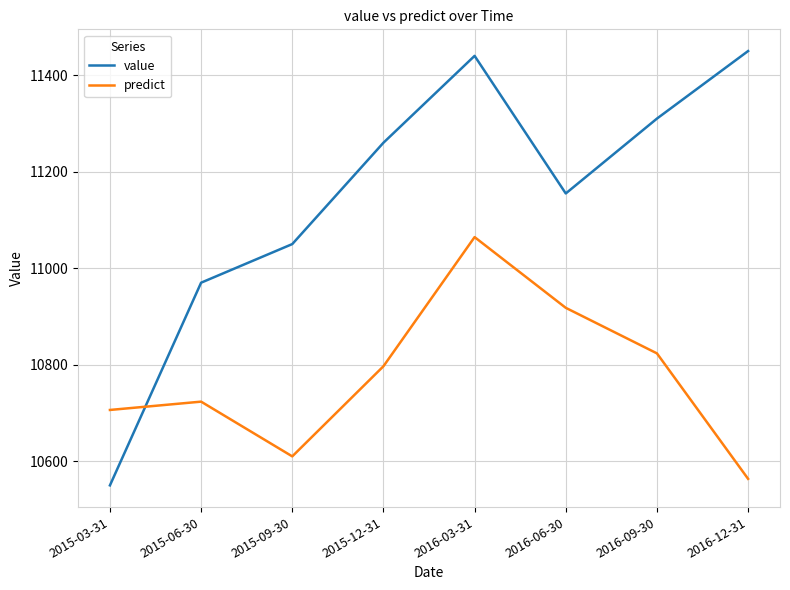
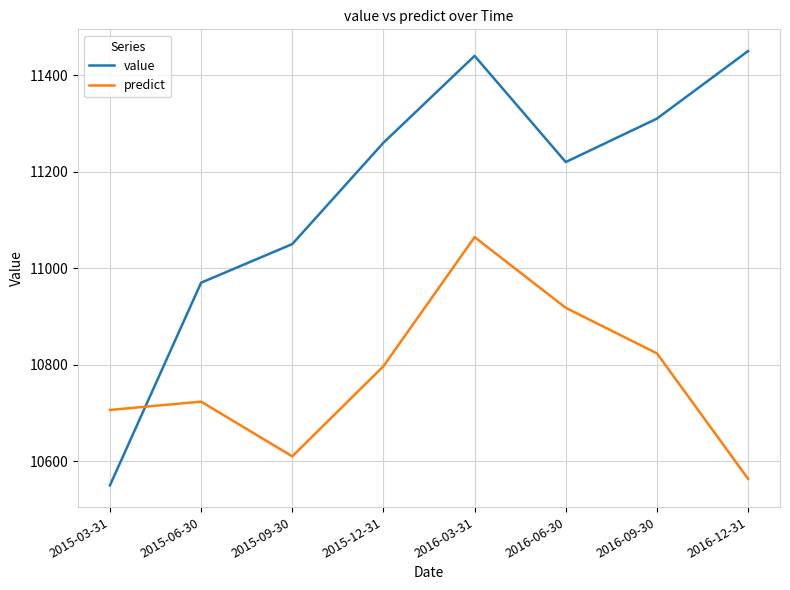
  {
    "value": {
      "2015-03-31": 10550,
      "2015-06-30": 10970,
      "2015-09-30": 11050,
      "2015-12-31": 11260,
      "2016-03-31": 11440,
-     "2016-06-30": 11150,
+     "2016-06-30": 11220,
      "2016-09-30": 11310,
      "2016-12-31": 11450
    },
    "predict": {
      "2015-03-31": 10710,
      "2015-06-30": 10720,
      "2015-09-30": 10610,
      "2015-12-31": 10800,
      "2016-03-31": 11060,
      "2016-06-30": 10920,
      "2016-09-30": 10820,
      "2016-12-31": 10560
    }
  }
